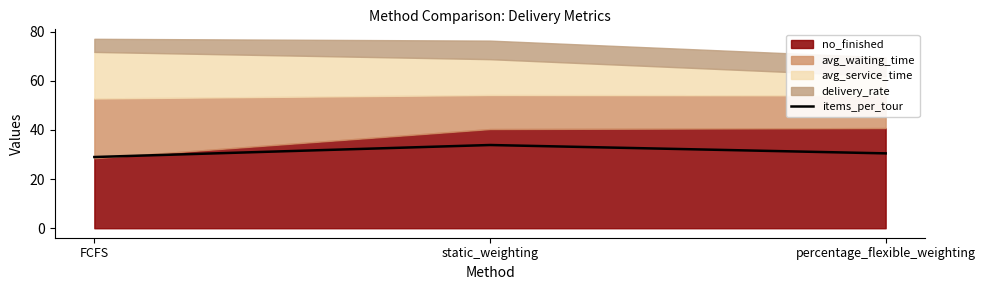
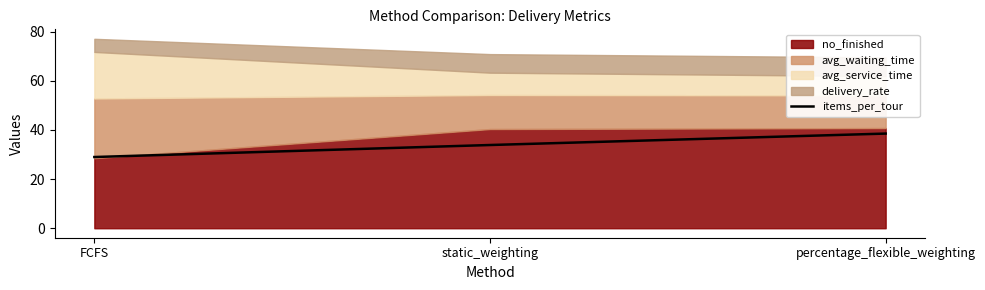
  {
    "items_per_tour": {
      "static_weighting": 34,
-     "percentage_flexible_weighting": 30
+     "percentage_flexible_weighting": 39
    },
    "no_finished": {
      "static_weighting": 40,
      "percentage_flexible_weighting": 41
    },
    "avg_service_time": {
      "FCFS": 19,
-     "static_weighting": 15
+     "static_weighting": 9
    }
  }
